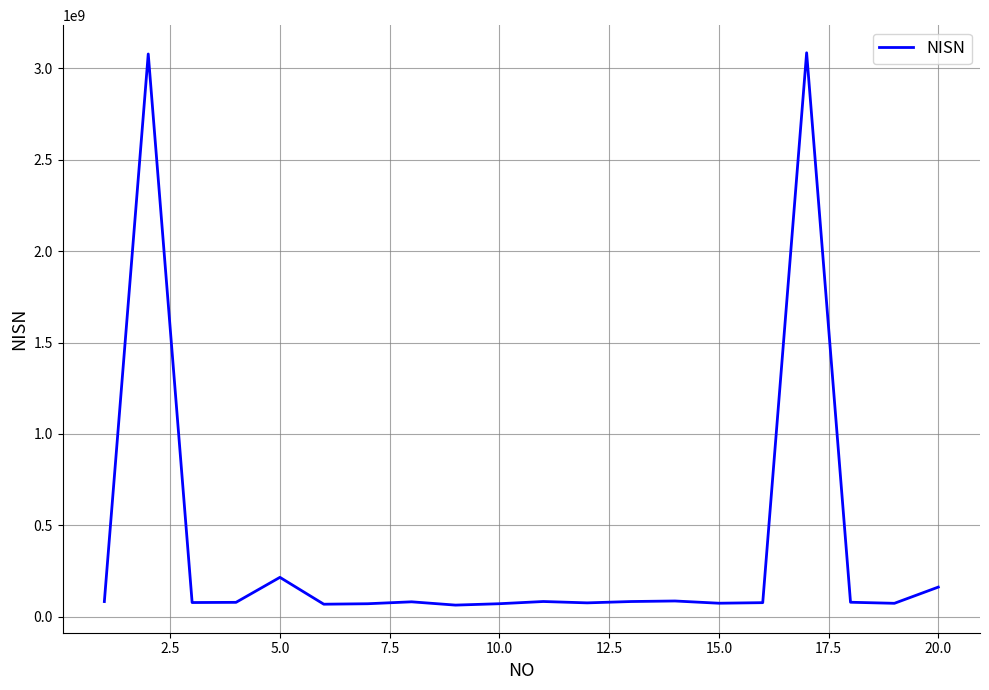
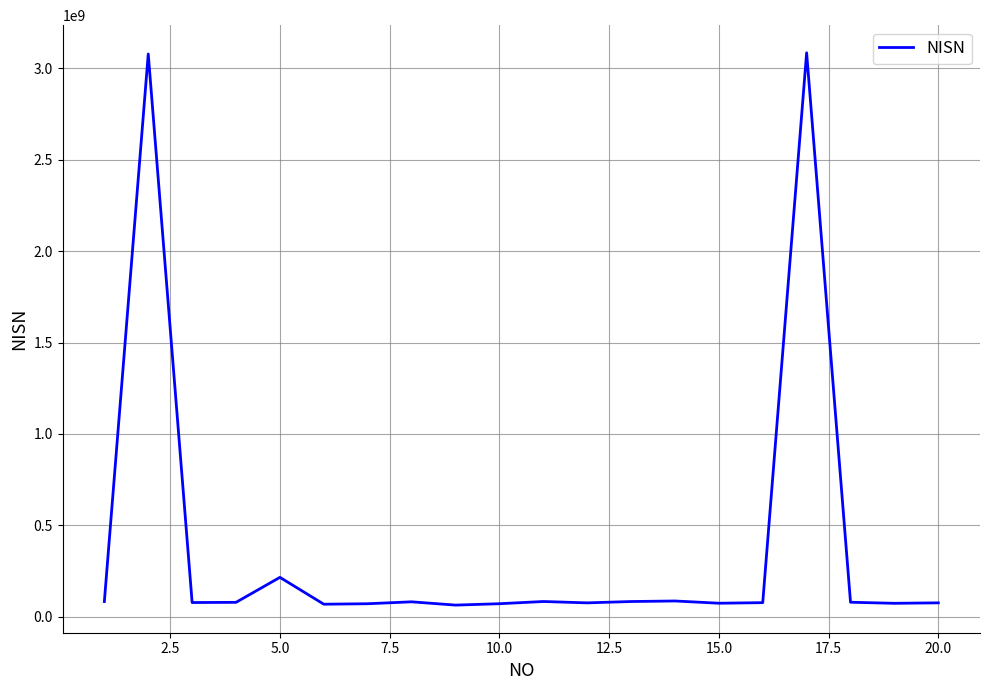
  {
    "5.0": 220000000,
    "10.0": 70000000,
    "15.0": 70000000,
-   "20.0": 160000000
+   "20.0": 80000000
  }
